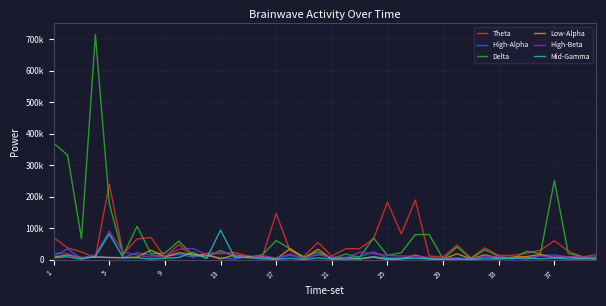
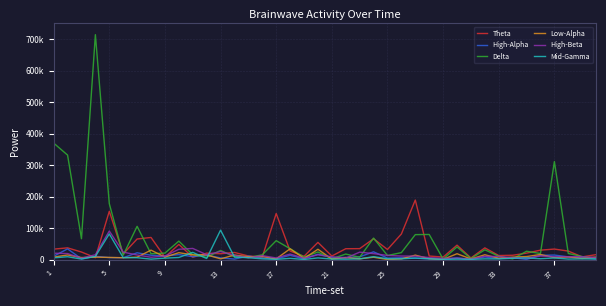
  {
    "Theta": {
-     "1": 70000,
-     "5": 240000,
+     "1": 30000,
+     "5": 150000,
      "17": 150000,
-     "25": 180000,
-     "37": 60000
+     "25": 30000,
+     "37": 30000
    },
    "Delta": {
      "1": 370000,
      "5": 180000,
      "9": 20000,
      "17": 60000,
-     "37": 250000
+     "37": 310000
    },
    "High-Beta": {
      "1": 20000,
      "5": 90000
    },
    "Mid-Gamma": {
      "5": 80000,
      "13": 90000
    }
  }
